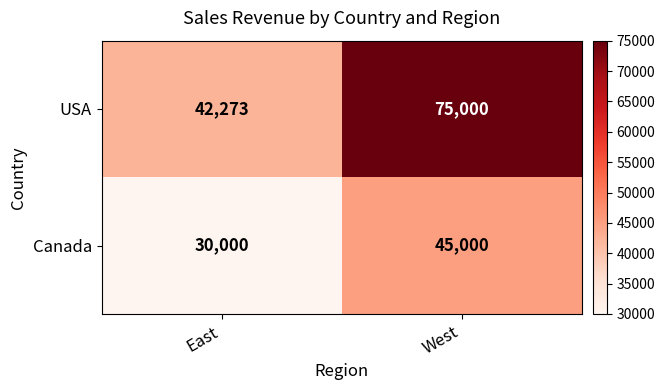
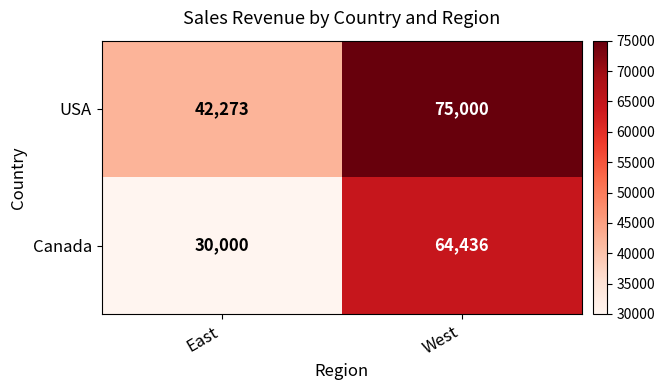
  {
    "USA": {
      "East": "42,273",
      "West": "75,000"
    },
    "Canada": {
      "East": "30,000",
-     "West": "45,000"
+     "West": "64,436"
    }
  }
